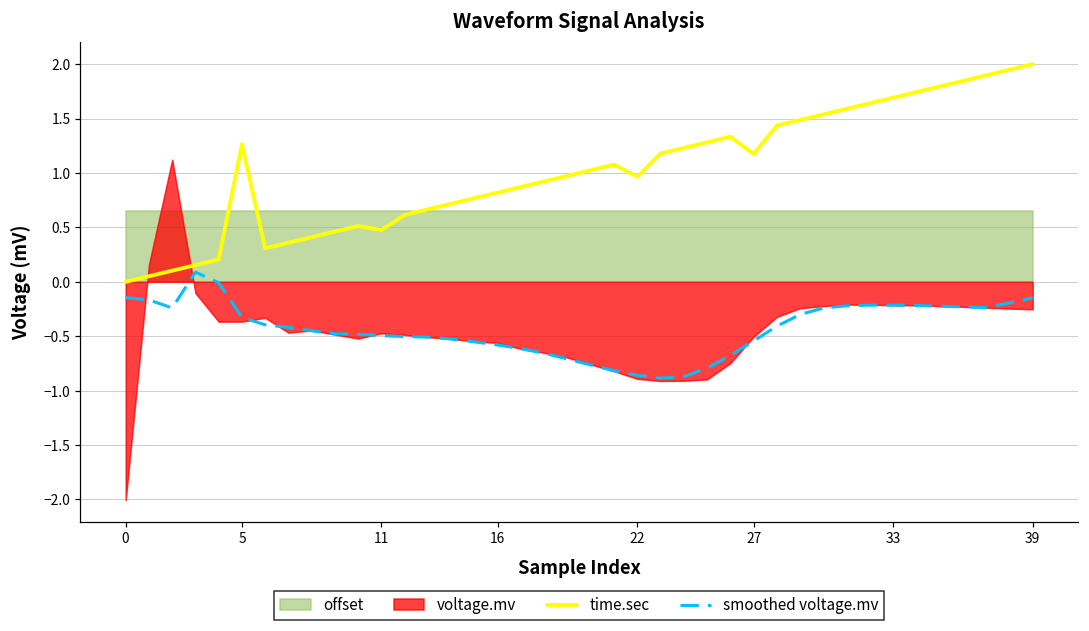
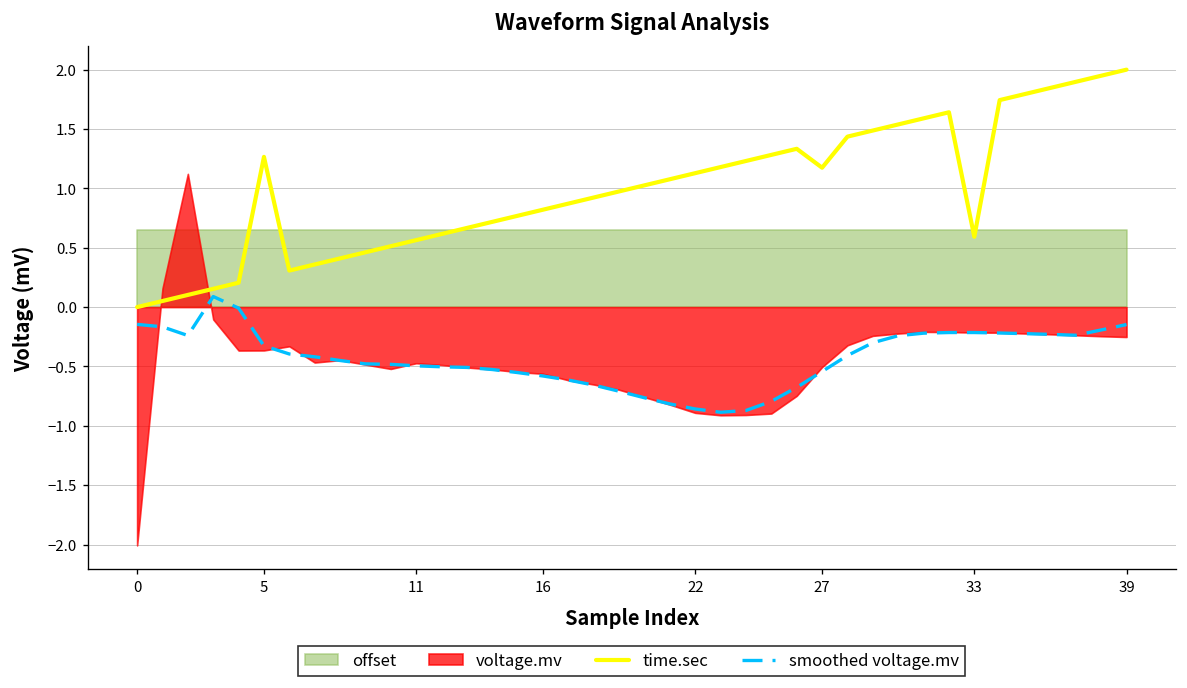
  {
    "offset": {
      "0": 0.6,
      "5": 0.6,
      "11": 0.6,
      "16": 0.6,
      "22": 0.6,
      "27": 0.6,
      "33": 0.6,
      "39": 0.6
    },
    "time.sec": {
      "5": 1.3,
-     "11": 0.5,
+     "11": 0.6,
      "16": 0.8,
-     "22": 1.0,
+     "22": 1.1,
      "27": 1.2,
-     "33": 1.7,
+     "33": 0.6,
      "39": 2.0
    },
    "smoothed voltage.mv": {
      "0": -0.1,
      "5": -0.3,
      "11": -0.5,
      "16": -0.6,
      "22": -0.9,
      "27": -0.5,
      "33": -0.2,
      "39": -0.1
    }
  }
